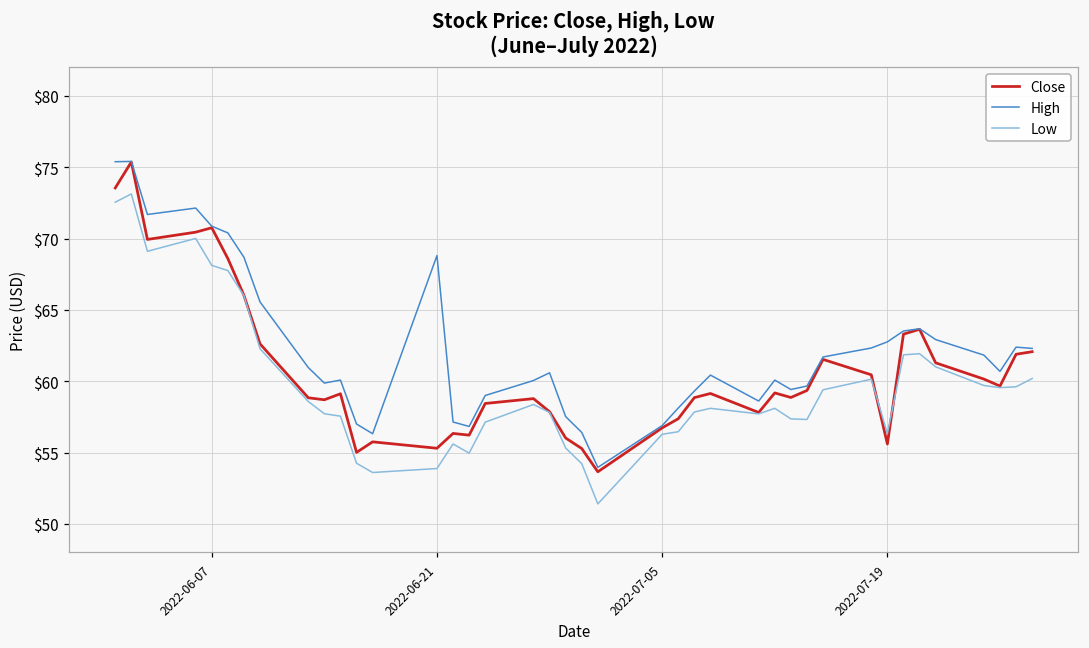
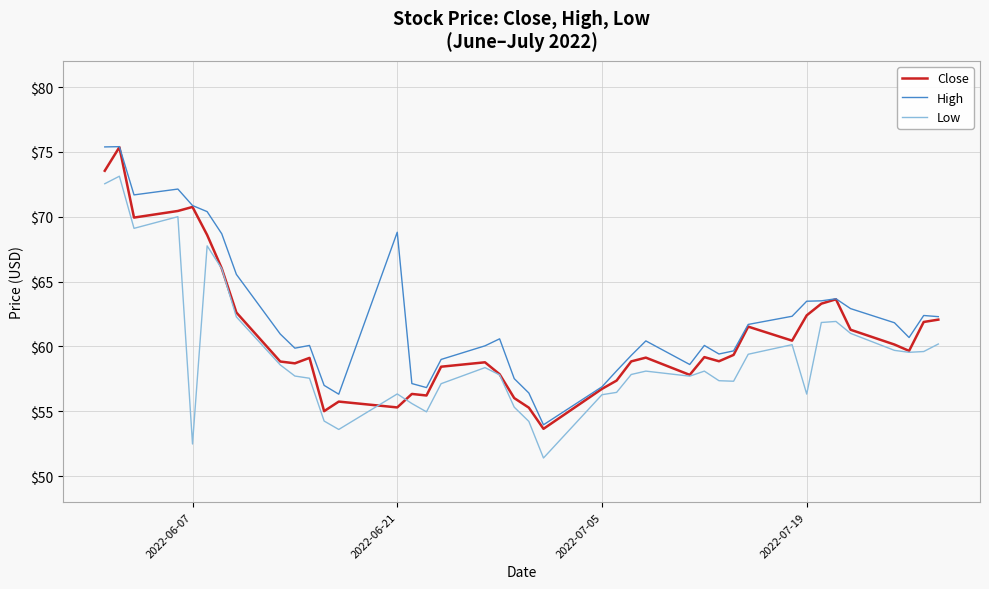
  {
    "Close": {
      "2022-06-21": "$55.3",
-     "2022-07-19": "$55.6"
+     "2022-07-19": "$62.4"
    },
    "High": {
      "2022-06-21": "$68.8",
-     "2022-07-19": "$62.8"
+     "2022-07-19": "$63.5"
    },
    "Low": {
-     "2022-06-07": "$68.1",
-     "2022-06-21": "$53.9",
+     "2022-06-07": "$52.5",
+     "2022-06-21": "$56.3",
      "2022-07-05": "$56.3",
      "2022-07-19": "$56.3"
    }
  }
